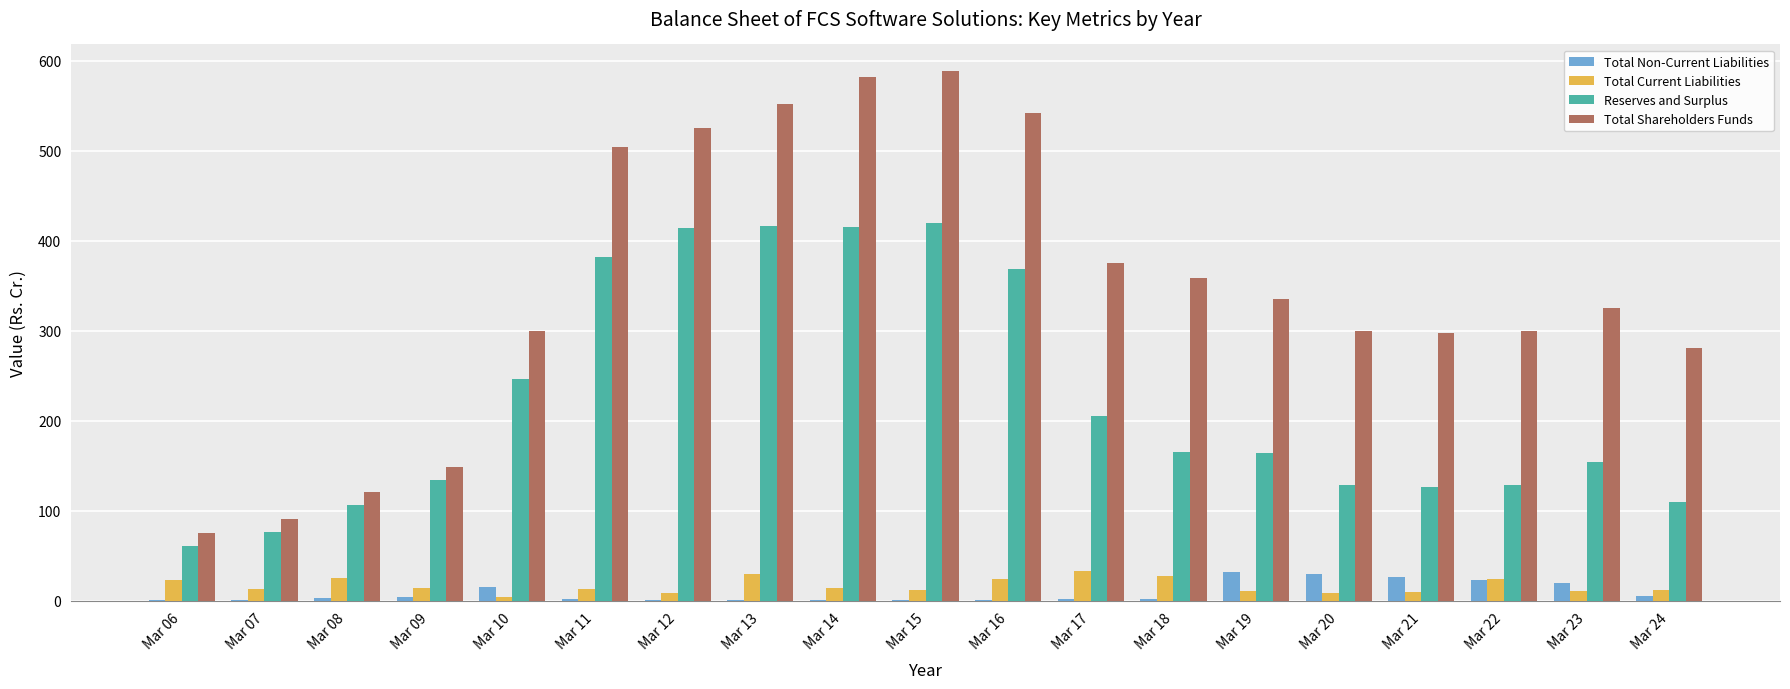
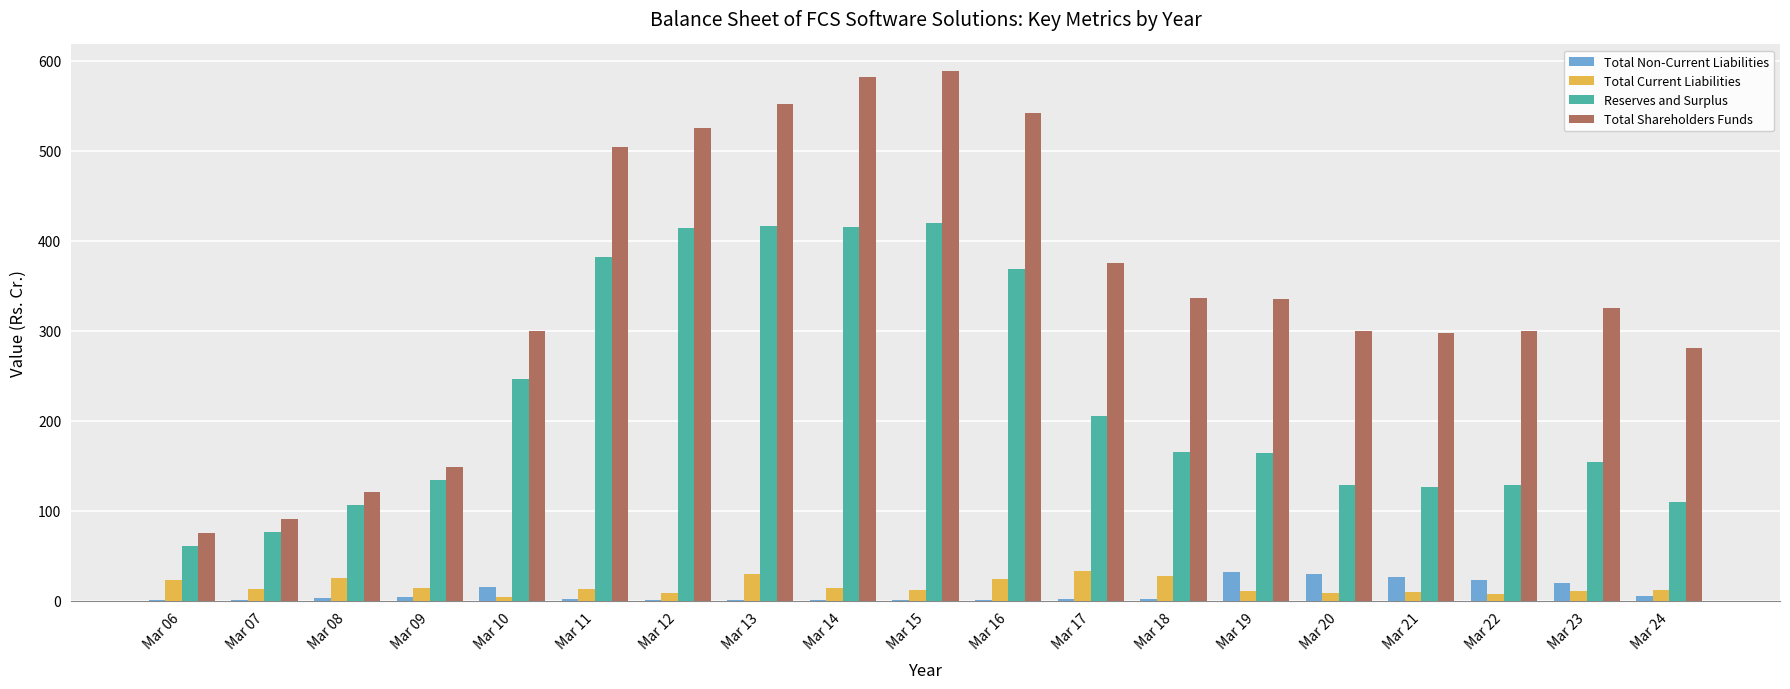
  {
    "Total Non-Current Liabilities": {
      "Mar 08": 0,
      "Mar 09": 0,
      "Mar 10": 20,
      "Mar 19": 30,
      "Mar 20": 30,
      "Mar 21": 30,
      "Mar 22": 20,
      "Mar 23": 20,
      "Mar 24": 0
    },
    "Total Current Liabilities": {
      "Mar 06": 20,
      "Mar 07": 10,
      "Mar 08": 20,
      "Mar 09": 10,
      "Mar 10": 0,
      "Mar 11": 10,
      "Mar 12": 10,
      "Mar 13": 30,
      "Mar 14": 10,
      "Mar 15": 10,
      "Mar 16": 20,
      "Mar 17": 30,
      "Mar 18": 30,
      "Mar 19": 10,
      "Mar 20": 10,
      "Mar 21": 10,
-     "Mar 22": 20,
+     "Mar 22": 10,
      "Mar 23": 10,
      "Mar 24": 10
    },
    "Reserves and Surplus": {
      "Mar 06": 60,
      "Mar 07": 80,
      "Mar 08": 110,
      "Mar 09": 130,
      "Mar 10": 250,
      "Mar 11": 380,
      "Mar 12": 410,
      "Mar 13": 420,
      "Mar 14": 420,
      "Mar 15": 420,
      "Mar 16": 370,
      "Mar 17": 200,
      "Mar 18": 170,
      "Mar 19": 160,
      "Mar 20": 130,
      "Mar 21": 130,
      "Mar 22": 130,
      "Mar 23": 150,
      "Mar 24": 110
    },
    "Total Shareholders Funds": {
      "Mar 06": 80,
      "Mar 07": 90,
      "Mar 08": 120,
      "Mar 09": 150,
      "Mar 10": 300,
      "Mar 11": 500,
      "Mar 12": 530,
      "Mar 13": 550,
      "Mar 14": 580,
      "Mar 15": 590,
      "Mar 16": 540,
      "Mar 17": 380,
-     "Mar 18": 360,
+     "Mar 18": 340,
      "Mar 19": 340,
      "Mar 20": 300,
      "Mar 21": 300,
      "Mar 22": 300,
      "Mar 23": 330,
      "Mar 24": 280
    }
  }
